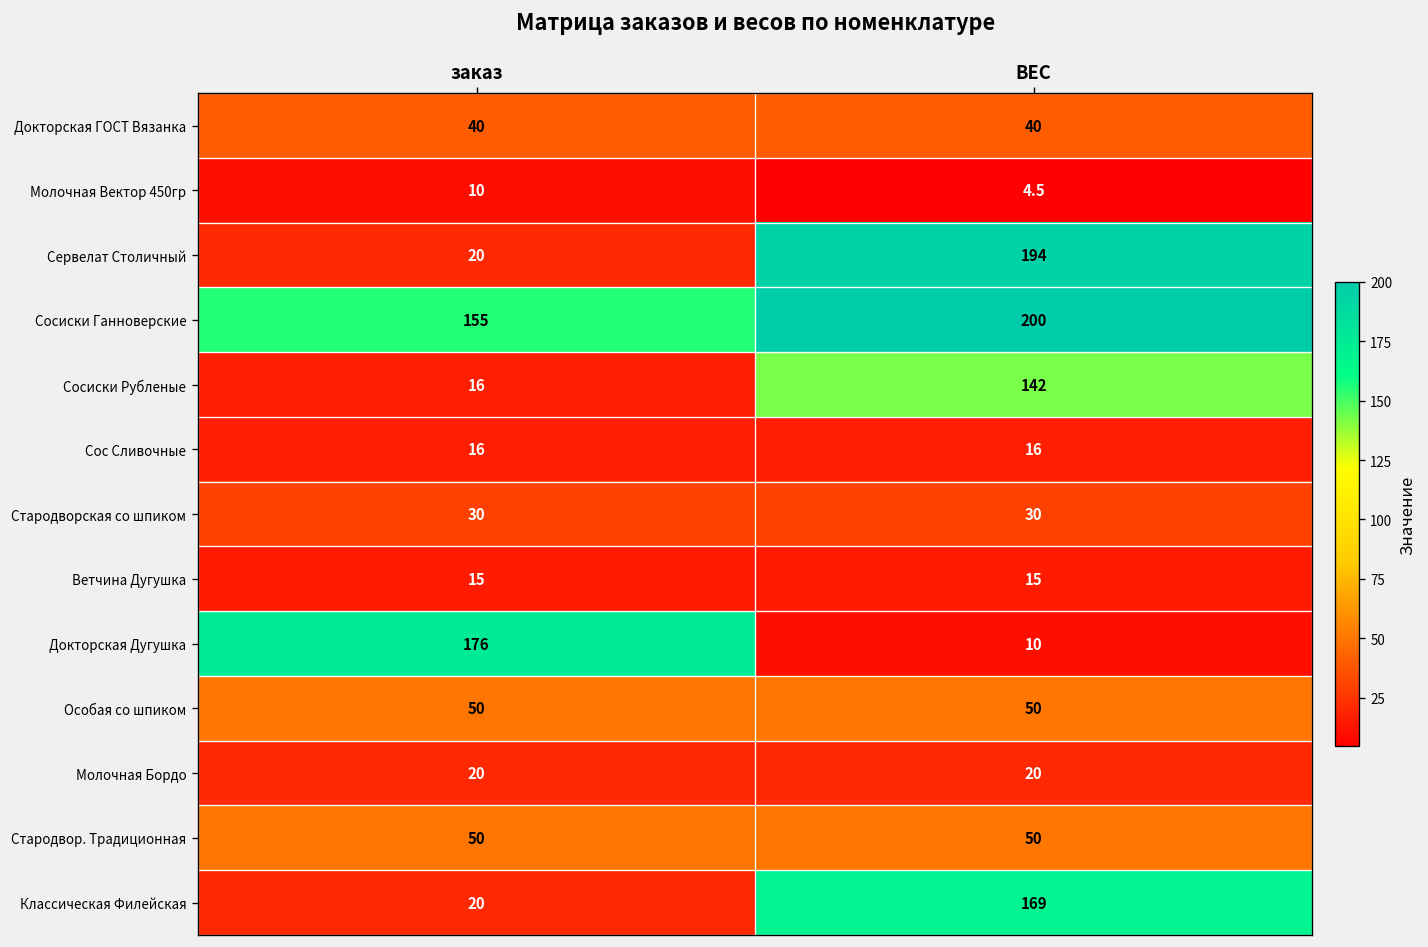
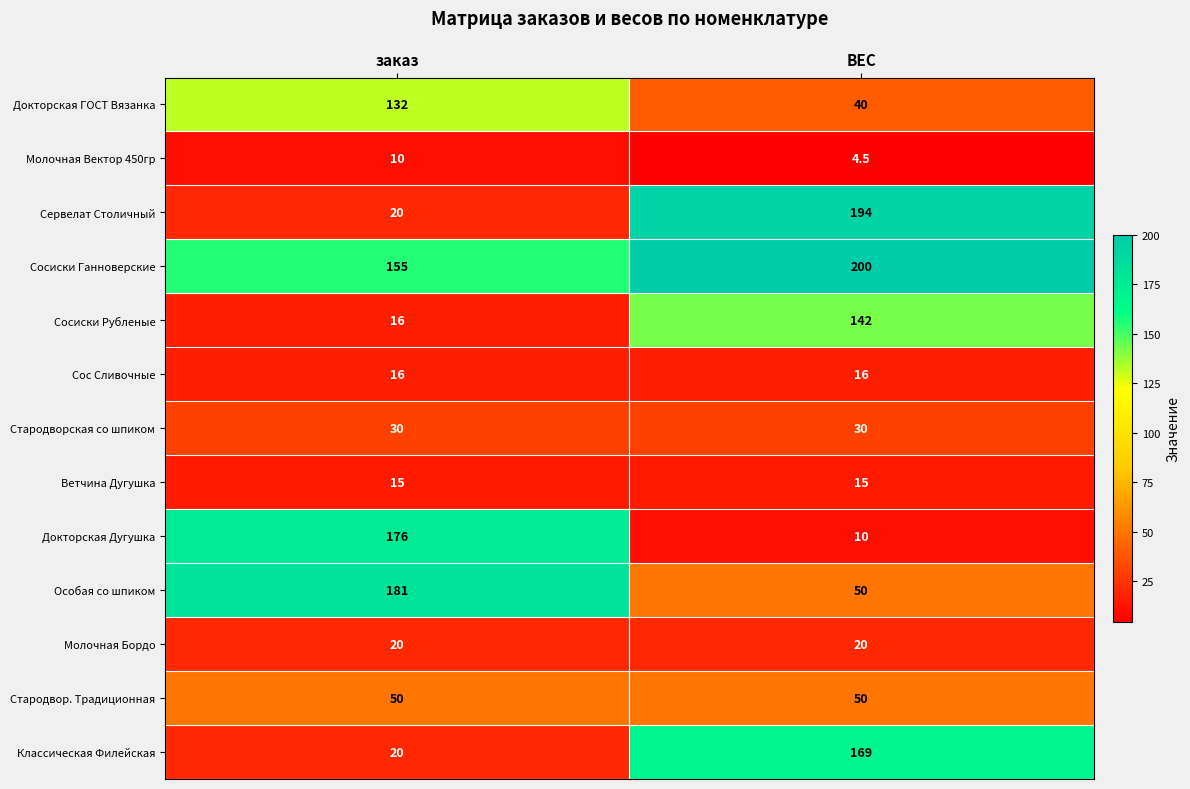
  {
    "Докторская ГОСТ Вязанка": {
-     "заказ": 40,
+     "заказ": 132,
      "ВЕС": 40
    },
    "Молочная Вектор 450гр": {
      "заказ": 10,
      "ВЕС": 4.5
    },
    "Сервелат Столичный": {
      "заказ": 20,
      "ВЕС": 194
    },
    "Сосиски Ганноверские": {
      "заказ": 155,
      "ВЕС": 200
    },
    "Сосиски Рубленые": {
      "заказ": 16,
      "ВЕС": 142
    },
    "Сос Сливочные": {
      "заказ": 16,
      "ВЕС": 16
    },
    "Стародворская со шпиком": {
      "заказ": 30,
      "ВЕС": 30
    },
    "Ветчина Дугушка": {
      "заказ": 15,
      "ВЕС": 15
    },
    "Докторская Дугушка": {
      "заказ": 176,
      "ВЕС": 10
    },
    "Особая со шпиком": {
-     "заказ": 50,
+     "заказ": 181,
      "ВЕС": 50
    },
    "Молочная Бордо": {
      "заказ": 20,
      "ВЕС": 20
    },
    "Стародвор. Традиционная": {
      "заказ": 50,
      "ВЕС": 50
    },
    "Классическая Филейская": {
      "заказ": 20,
      "ВЕС": 169
    }
  }
